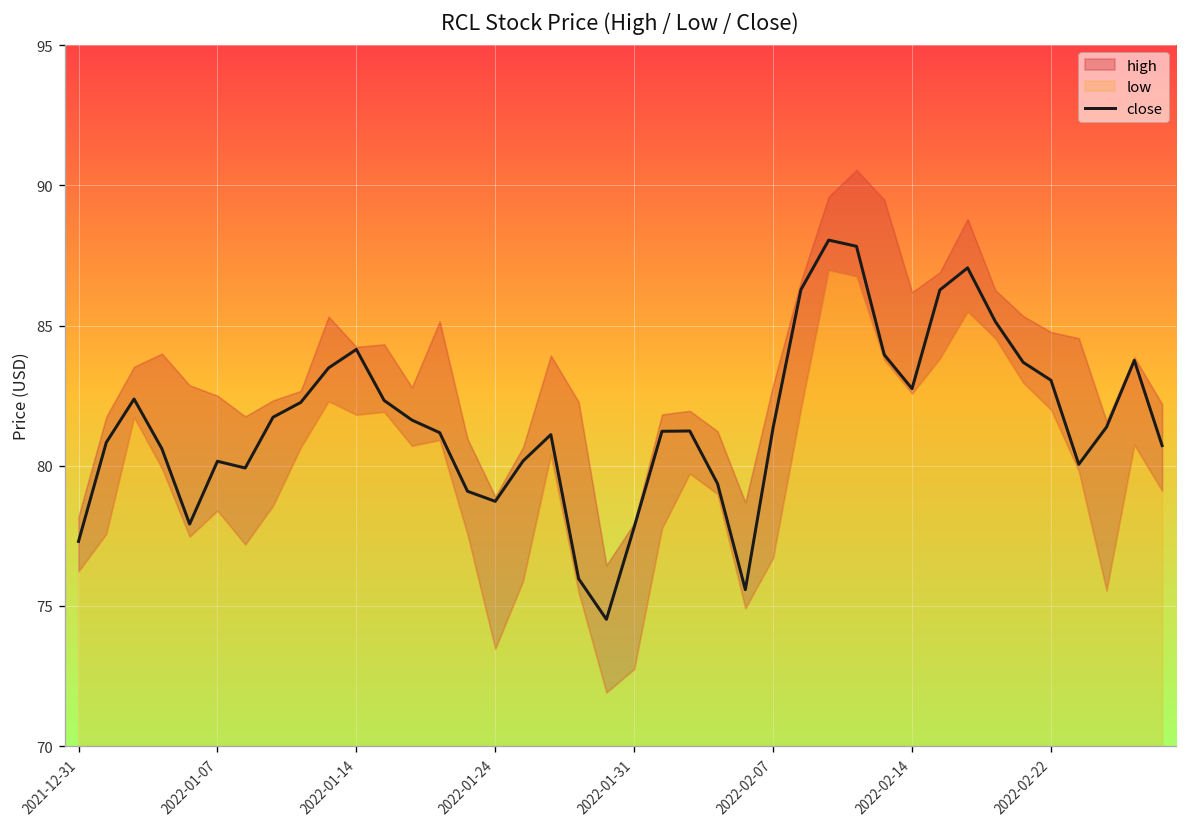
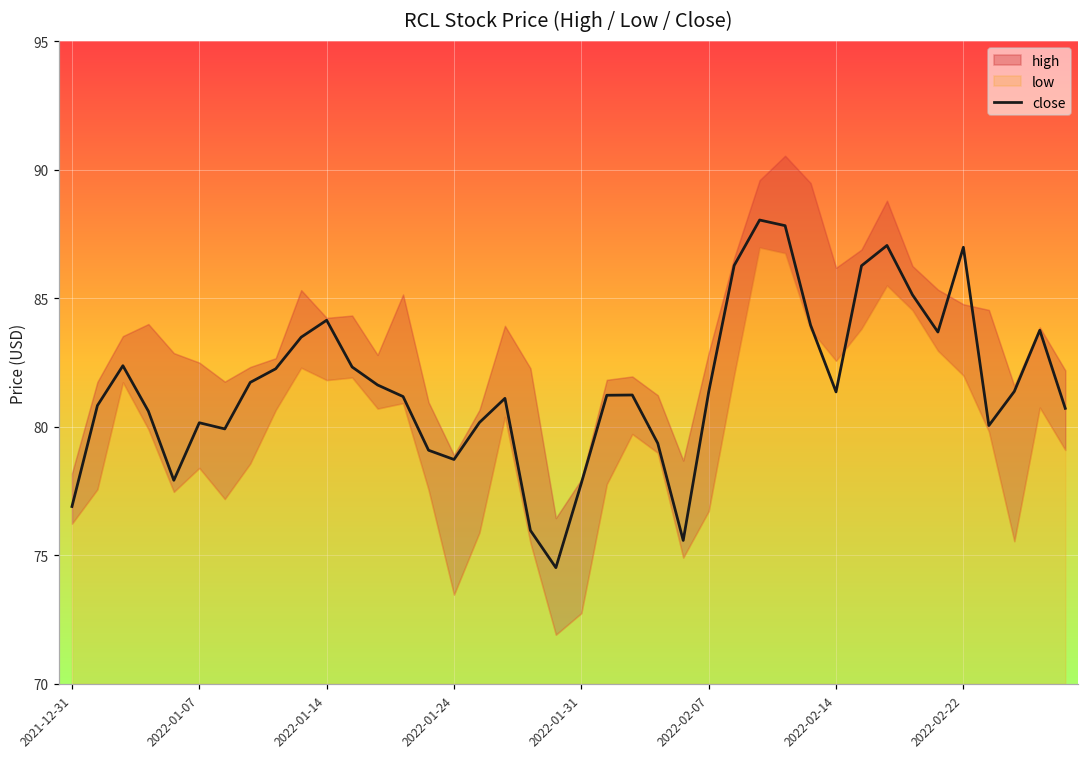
  {
    "close": {
-     "2021-12-31": 77.3,
+     "2021-12-31": 76.9,
      "2022-01-07": 80.2,
      "2022-01-24": 78.7,
      "2022-01-31": 77.8,
      "2022-02-07": 81.4,
-     "2022-02-14": 82.8,
-     "2022-02-22": 83.1
+     "2022-02-14": 81.4,
+     "2022-02-22": 87.0
    }
  }
